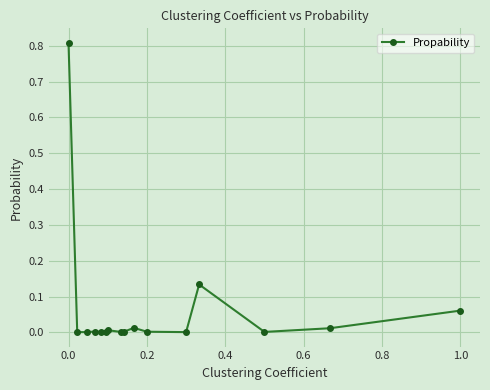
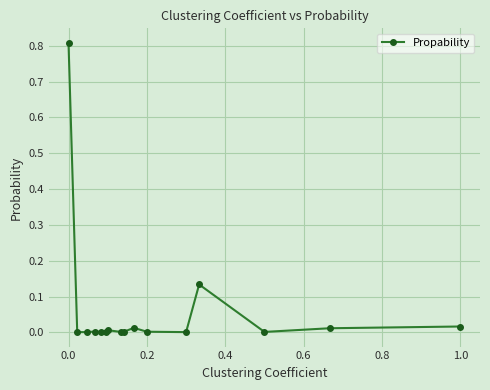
  {
    "0.0": 0.81,
    "0.2": 0.00,
-   "1.0": 0.06
+   "1.0": 0.02
  }
